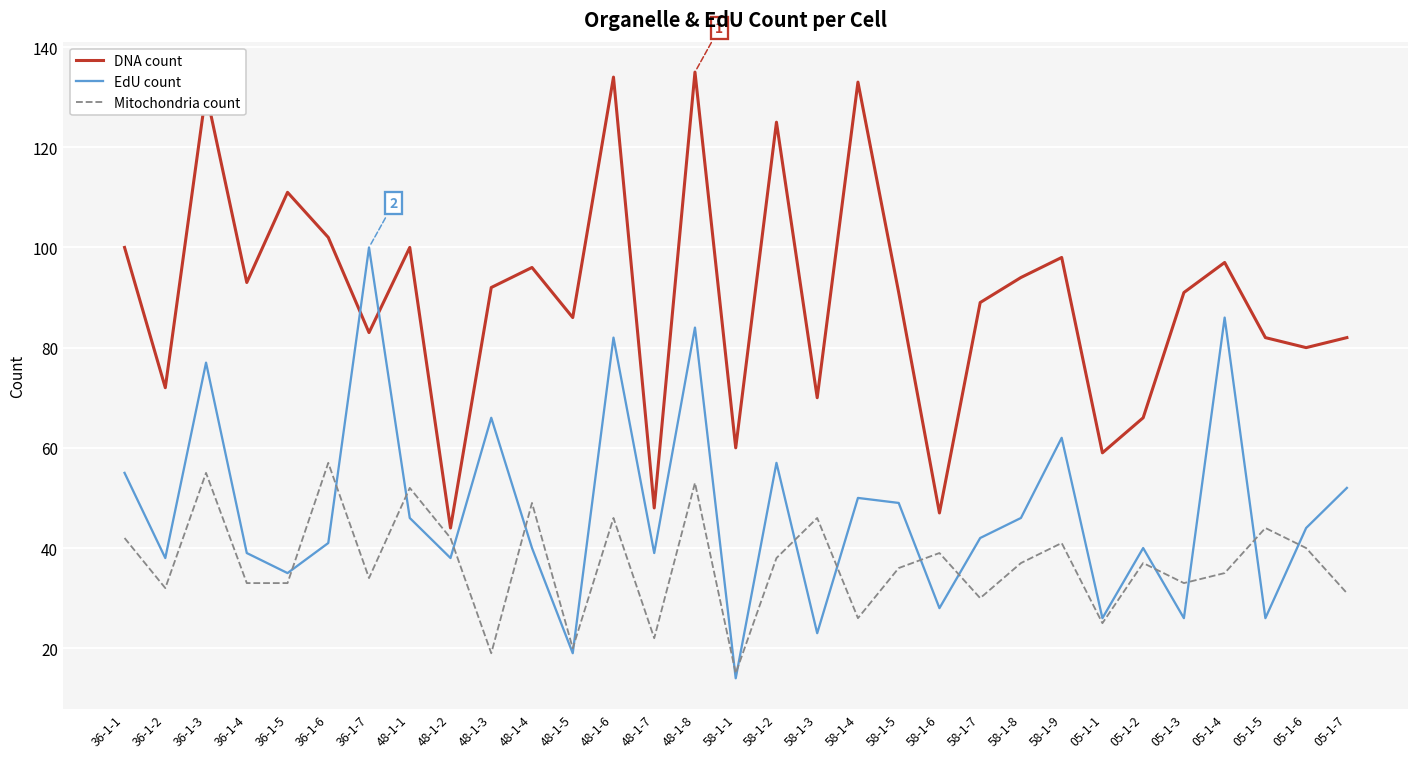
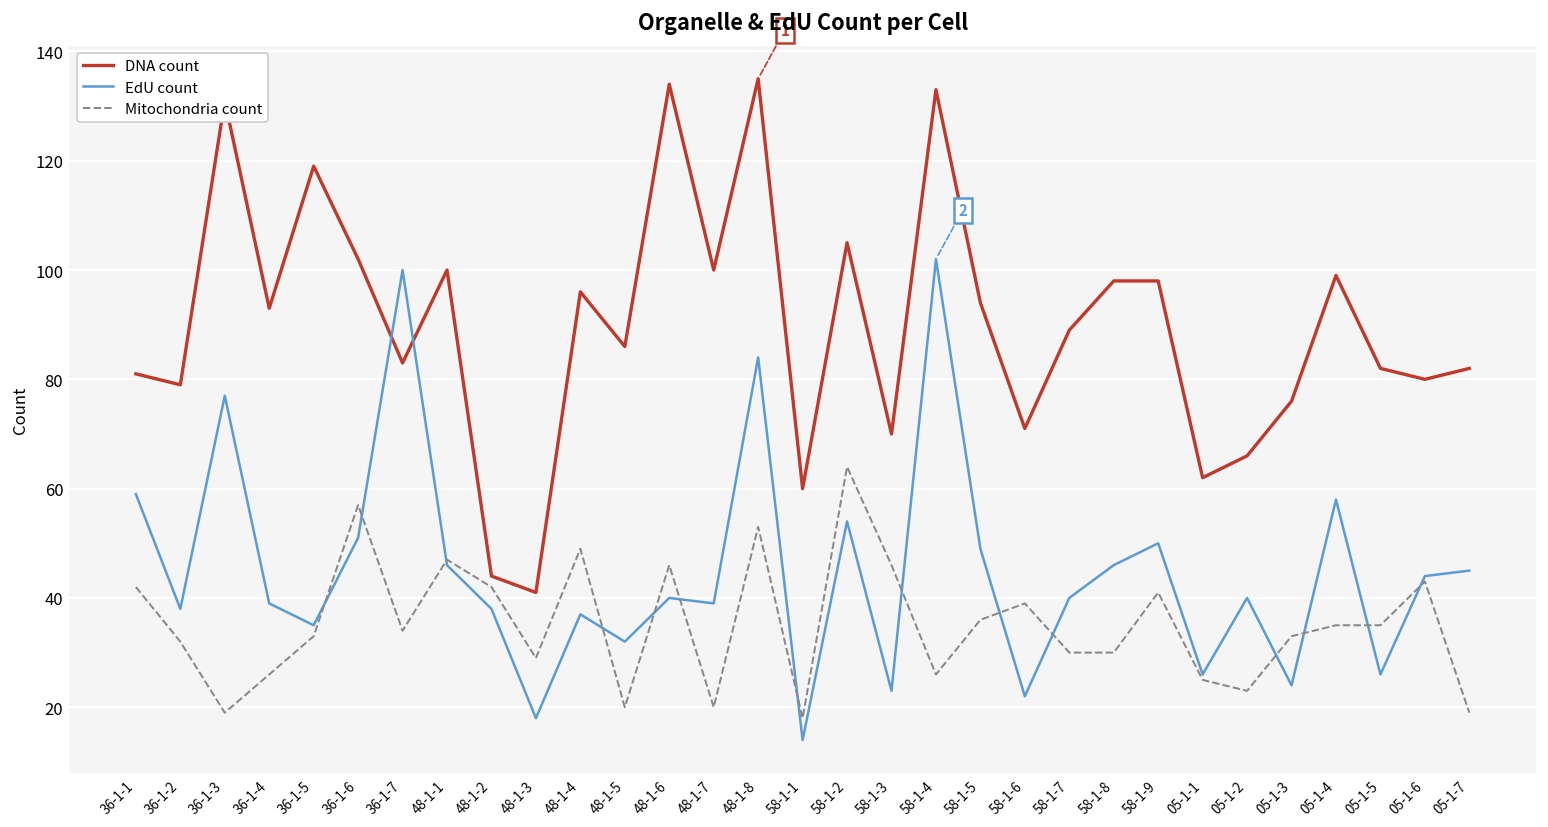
  {
    "DNA count": {
-     "36-1-1": 100,
-     "36-1-2": 72,
+     "36-1-1": 81,
+     "36-1-2": 79,
      "36-1-4": 93,
-     "36-1-5": 111,
+     "36-1-5": 119,
      "36-1-6": 102,
      "36-1-7": 83,
      "48-1-1": 100,
      "48-1-2": 44,
-     "48-1-3": 92,
+     "48-1-3": 41,
      "48-1-4": 96,
      "48-1-5": 86,
      "48-1-6": 134,
-     "48-1-7": 48,
+     "48-1-7": 100,
      "58-1-1": 60,
-     "58-1-2": 125,
+     "58-1-2": 105,
      "58-1-3": 70,
      "58-1-4": 133,
-     "58-1-5": 91,
-     "58-1-6": 47,
+     "58-1-5": 94,
+     "58-1-6": 71,
      "58-1-7": 89,
-     "58-1-8": 94,
+     "58-1-8": 98,
      "58-1-9": 98,
-     "05-1-1": 59,
+     "05-1-1": 62,
      "05-1-2": 66,
-     "05-1-3": 91,
-     "05-1-4": 97,
+     "05-1-3": 76,
+     "05-1-4": 99,
      "05-1-5": 82,
      "05-1-6": 80,
      "05-1-7": 82
    },
    "EdU count": {
-     "36-1-1": 55,
+     "36-1-1": 59,
      "36-1-2": 38,
      "36-1-3": 77,
      "36-1-4": 39,
      "36-1-5": 35,
-     "36-1-6": 41,
+     "36-1-6": 51,
      "36-1-7": 100,
      "48-1-1": 46,
      "48-1-2": 38,
-     "48-1-3": 66,
-     "48-1-4": 40,
-     "48-1-5": 19,
-     "48-1-6": 82,
+     "48-1-3": 18,
+     "48-1-4": 37,
+     "48-1-5": 32,
+     "48-1-6": 40,
      "48-1-7": 39,
      "48-1-8": 84,
      "58-1-1": 14,
-     "58-1-2": 57,
+     "58-1-2": 54,
      "58-1-3": 23,
-     "58-1-4": 50,
+     "58-1-4": 102,
      "58-1-5": 49,
-     "58-1-6": 28,
-     "58-1-7": 42,
+     "58-1-6": 22,
+     "58-1-7": 40,
      "58-1-8": 46,
-     "58-1-9": 62,
+     "58-1-9": 50,
      "05-1-1": 26,
      "05-1-2": 40,
-     "05-1-3": 26,
-     "05-1-4": 86,
+     "05-1-3": 24,
+     "05-1-4": 58,
      "05-1-5": 26,
      "05-1-6": 44,
-     "05-1-7": 52
+     "05-1-7": 45
    },
    "Mitochondria count": {
      "36-1-1": 42,
      "36-1-2": 32,
-     "36-1-3": 55,
-     "36-1-4": 33,
+     "36-1-3": 19,
+     "36-1-4": 26,
      "36-1-5": 33,
      "36-1-6": 57,
      "36-1-7": 34,
-     "48-1-1": 52,
+     "48-1-1": 47,
      "48-1-2": 42,
-     "48-1-3": 19,
+     "48-1-3": 29,
      "48-1-4": 49,
      "48-1-5": 20,
      "48-1-6": 46,
-     "48-1-7": 22,
+     "48-1-7": 20,
      "48-1-8": 53,
-     "58-1-1": 15,
-     "58-1-2": 38,
+     "58-1-1": 18,
+     "58-1-2": 64,
      "58-1-3": 46,
      "58-1-4": 26,
      "58-1-5": 36,
      "58-1-6": 39,
      "58-1-7": 30,
-     "58-1-8": 37,
+     "58-1-8": 30,
      "58-1-9": 41,
      "05-1-1": 25,
-     "05-1-2": 37,
+     "05-1-2": 23,
      "05-1-3": 33,
      "05-1-4": 35,
-     "05-1-5": 44,
-     "05-1-6": 40,
-     "05-1-7": 31
+     "05-1-5": 35,
+     "05-1-6": 43,
+     "05-1-7": 19
    }
  }
